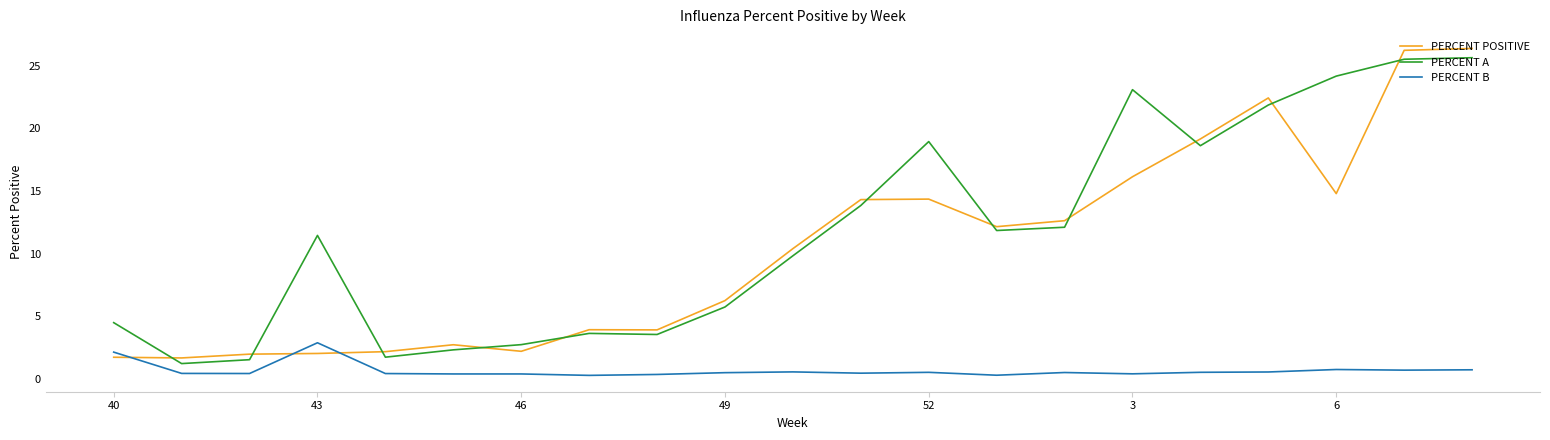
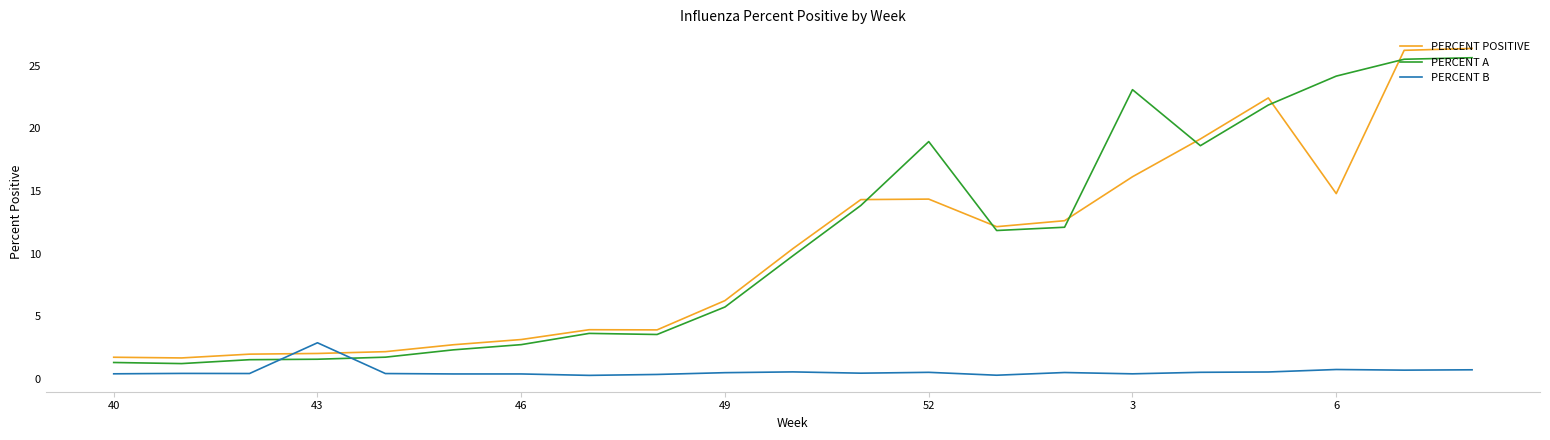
  {
    "PERCENT POSITIVE": {
      "40": 1.7,
      "43": 2.0,
-     "46": 2.2,
+     "46": 3.2,
      "49": 6.3,
      "52": 14.4,
      "3": 16.1,
      "6": 14.8
    },
    "PERCENT A": {
-     "40": 4.5,
-     "43": 11.5,
+     "40": 1.3,
+     "43": 1.6,
      "46": 2.7,
      "49": 5.7,
      "52": 18.9,
      "3": 23.1,
      "6": 24.2
    },
    "PERCENT B": {
-     "40": 2.1,
+     "40": 0.4,
      "43": 2.9,
      "46": 0.4,
      "49": 0.5,
      "52": 0.5,
      "3": 0.4,
      "6": 0.8
    }
  }
